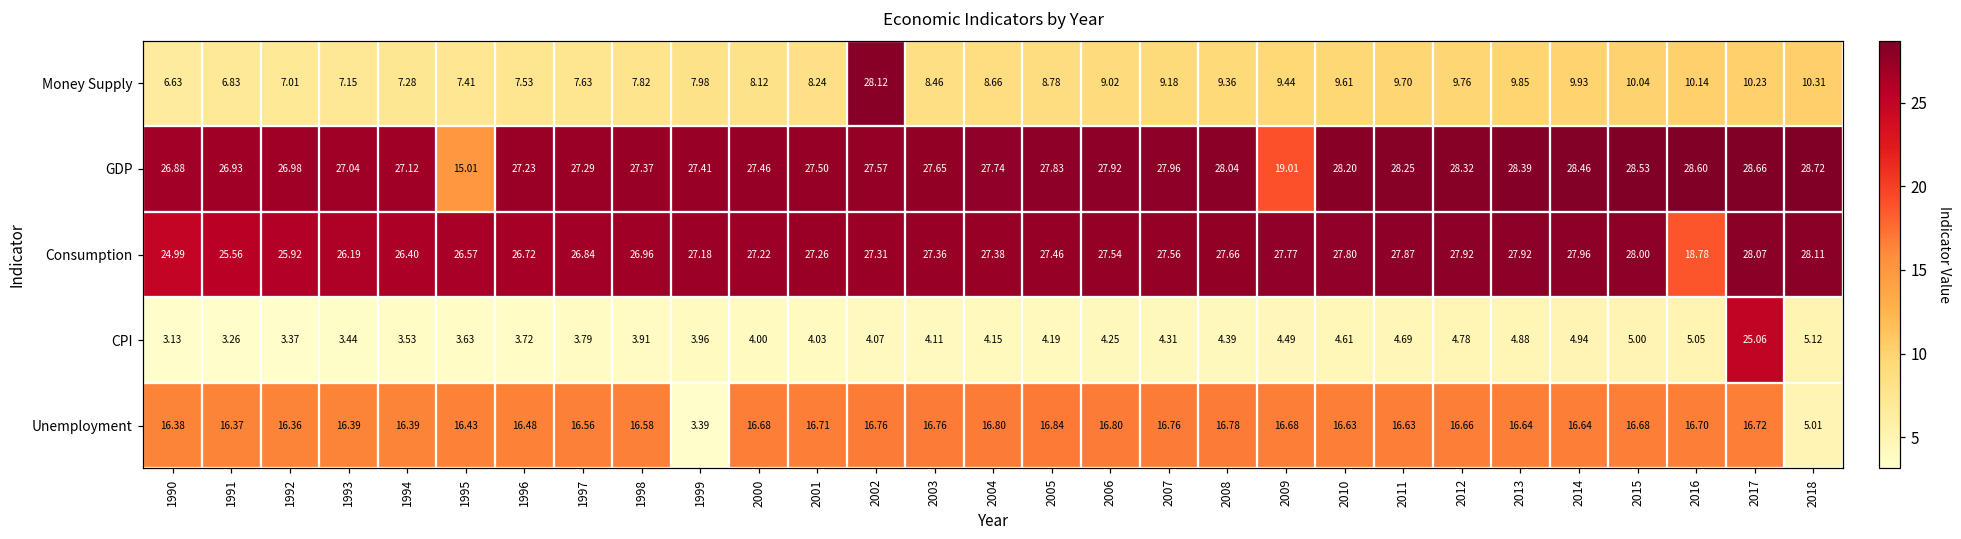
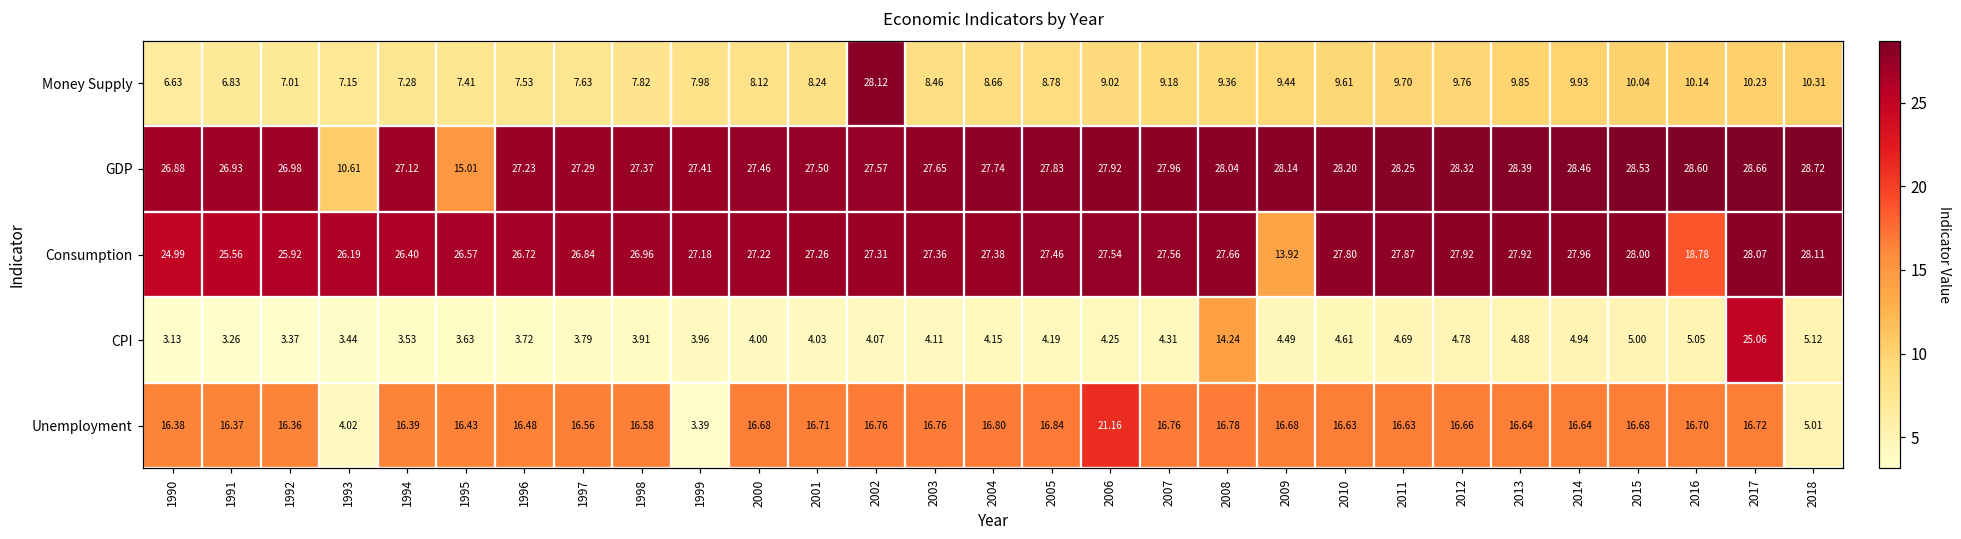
  {
    "Money Supply": {
      "1990": 6.63,
      "1991": 6.83,
      "1992": 7.01,
      "1993": 7.15,
      "1994": 7.28,
      "1995": 7.41,
      "1996": 7.53,
      "1997": 7.63,
      "1998": 7.82,
      "1999": 7.98,
      "2000": 8.12,
      "2001": 8.24,
      "2002": 28.12,
      "2003": 8.46,
      "2004": 8.66,
      "2005": 8.78,
      "2006": 9.02,
      "2007": 9.18,
      "2008": 9.36,
      "2009": 9.44,
      "2010": 9.61,
      "2011": 9.70,
      "2012": 9.76,
      "2013": 9.85,
      "2014": 9.93,
      "2015": 10.04,
      "2016": 10.14,
      "2017": 10.23,
      "2018": 10.31
    },
    "GDP": {
      "1990": 26.88,
      "1991": 26.93,
      "1992": 26.98,
-     "1993": 27.04,
+     "1993": 10.61,
      "1994": 27.12,
      "1995": 15.01,
      "1996": 27.23,
      "1997": 27.29,
      "1998": 27.37,
      "1999": 27.41,
      "2000": 27.46,
      "2001": 27.50,
      "2002": 27.57,
      "2003": 27.65,
      "2004": 27.74,
      "2005": 27.83,
      "2006": 27.92,
      "2007": 27.96,
      "2008": 28.04,
-     "2009": 19.01,
+     "2009": 28.14,
      "2010": 28.20,
      "2011": 28.25,
      "2012": 28.32,
      "2013": 28.39,
      "2014": 28.46,
      "2015": 28.53,
      "2016": 28.60,
      "2017": 28.66,
      "2018": 28.72
    },
    "Consumption": {
      "1990": 24.99,
      "1991": 25.56,
      "1992": 25.92,
      "1993": 26.19,
      "1994": 26.40,
      "1995": 26.57,
      "1996": 26.72,
      "1997": 26.84,
      "1998": 26.96,
      "1999": 27.18,
      "2000": 27.22,
      "2001": 27.26,
      "2002": 27.31,
      "2003": 27.36,
      "2004": 27.38,
      "2005": 27.46,
      "2006": 27.54,
      "2007": 27.56,
      "2008": 27.66,
-     "2009": 27.77,
+     "2009": 13.92,
      "2010": 27.80,
      "2011": 27.87,
      "2012": 27.92,
      "2013": 27.92,
      "2014": 27.96,
      "2015": 28.00,
      "2016": 18.78,
      "2017": 28.07,
      "2018": 28.11
    },
    "CPI": {
      "1990": 3.13,
      "1991": 3.26,
      "1992": 3.37,
      "1993": 3.44,
      "1994": 3.53,
      "1995": 3.63,
      "1996": 3.72,
      "1997": 3.79,
      "1998": 3.91,
      "1999": 3.96,
      "2000": 4.00,
      "2001": 4.03,
      "2002": 4.07,
      "2003": 4.11,
      "2004": 4.15,
      "2005": 4.19,
      "2006": 4.25,
      "2007": 4.31,
-     "2008": 4.39,
+     "2008": 14.24,
      "2009": 4.49,
      "2010": 4.61,
      "2011": 4.69,
      "2012": 4.78,
      "2013": 4.88,
      "2014": 4.94,
      "2015": 5.00,
      "2016": 5.05,
      "2017": 25.06,
      "2018": 5.12
    },
    "Unemployment": {
      "1990": 16.38,
      "1991": 16.37,
      "1992": 16.36,
-     "1993": 16.39,
+     "1993": 4.02,
      "1994": 16.39,
      "1995": 16.43,
      "1996": 16.48,
      "1997": 16.56,
      "1998": 16.58,
      "1999": 3.39,
      "2000": 16.68,
      "2001": 16.71,
      "2002": 16.76,
      "2003": 16.76,
      "2004": 16.80,
      "2005": 16.84,
-     "2006": 16.80,
+     "2006": 21.16,
      "2007": 16.76,
      "2008": 16.78,
      "2009": 16.68,
      "2010": 16.63,
      "2011": 16.63,
      "2012": 16.66,
      "2013": 16.64,
      "2014": 16.64,
      "2015": 16.68,
      "2016": 16.70,
      "2017": 16.72,
      "2018": 5.01
    }
  }
